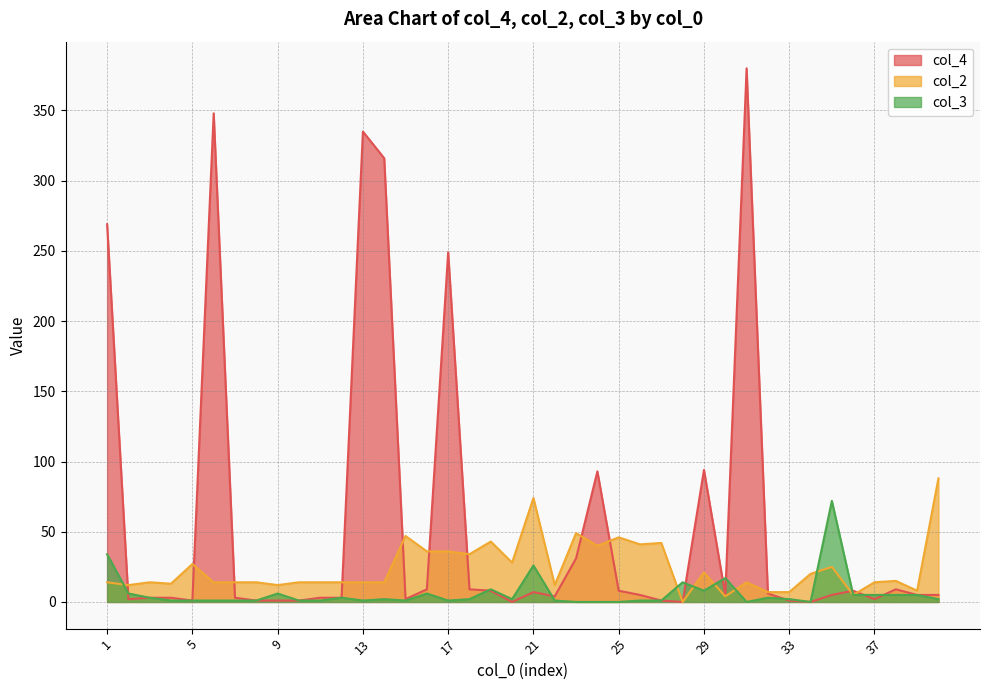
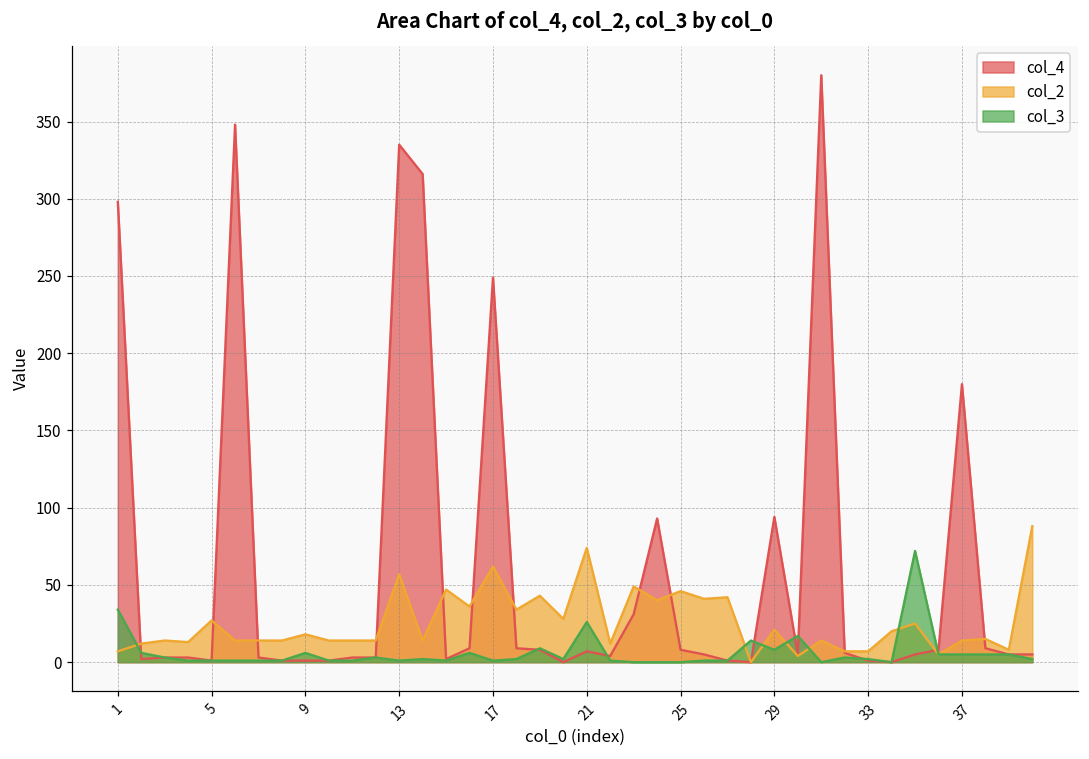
  {
    "col_4": {
-     "1": 269,
+     "1": 298,
      "9": 1,
      "13": 335,
      "17": 249,
      "21": 7,
      "25": 8,
      "29": 94,
-     "37": 2
+     "37": 180
    },
    "col_2": {
-     "1": 14,
+     "1": 7,
      "5": 27,
-     "9": 12,
-     "13": 14,
-     "17": 36,
+     "9": 18,
+     "13": 57,
+     "17": 62,
      "21": 74,
      "25": 46,
      "29": 21,
      "33": 7,
      "37": 14
    },
    "col_3": {
      "1": 34,
      "9": 6,
      "13": 1,
      "17": 1,
      "21": 26,
      "25": 0,
      "29": 8,
      "37": 5
    }
  }
